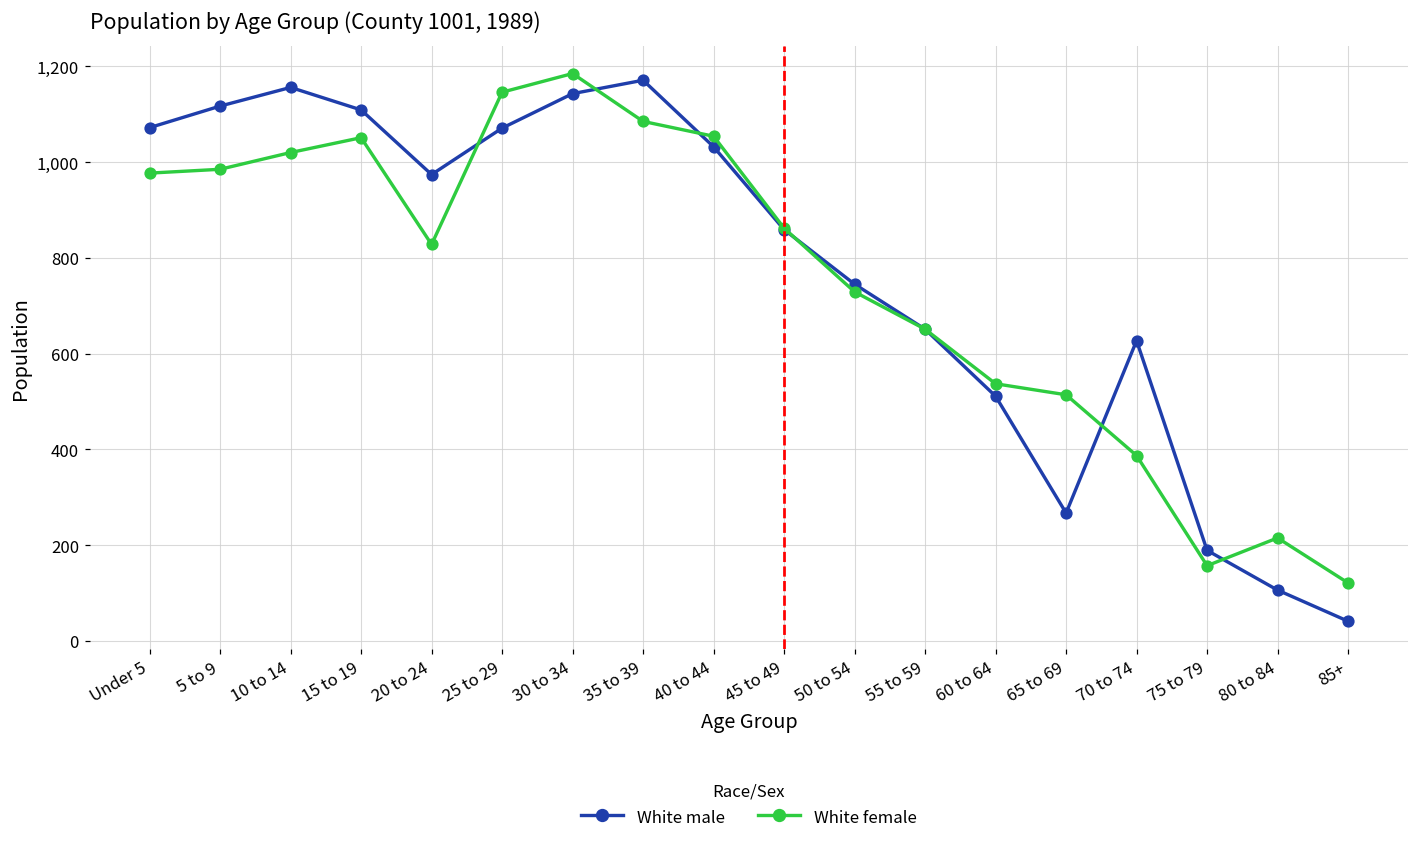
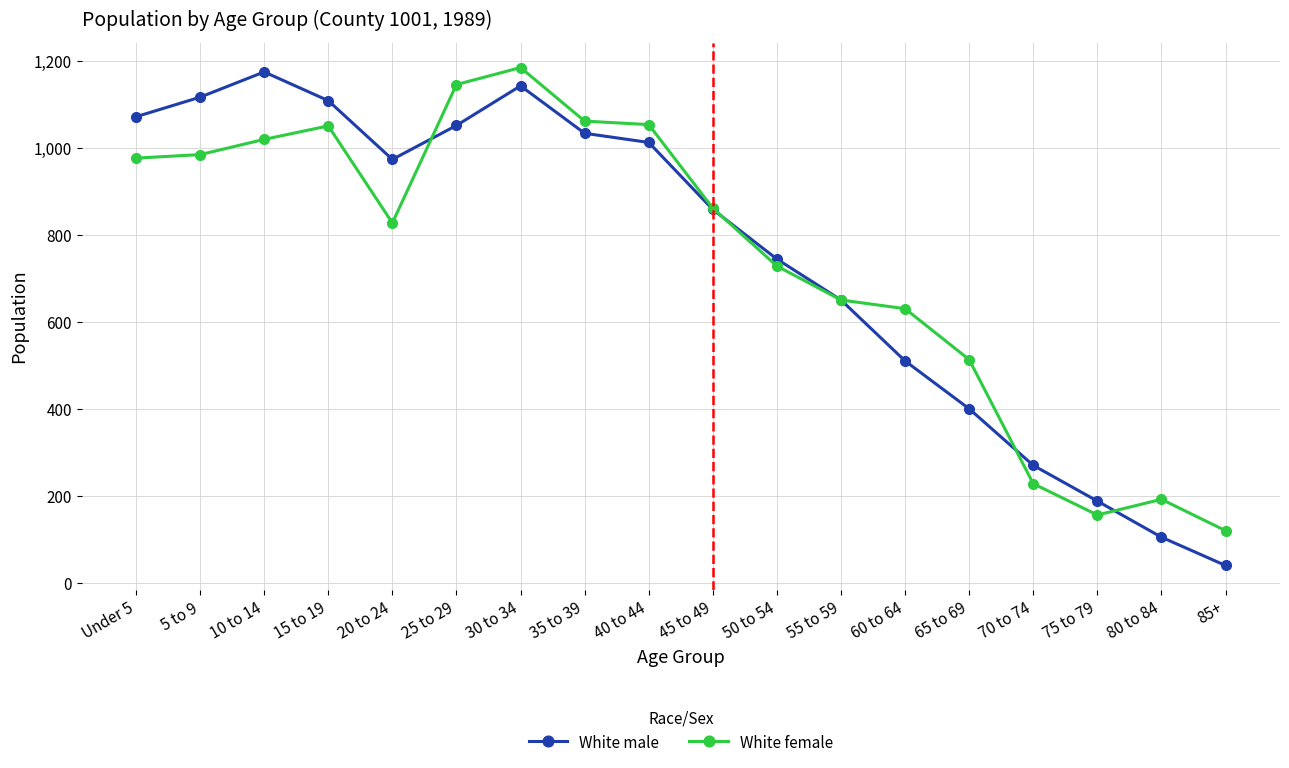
  {
    "White male": {
      "Under 5": "1,070",
      "5 to 9": "1,120",
-     "10 to 14": "1,160",
+     "10 to 14": "1,180",
      "15 to 19": "1,110",
      "20 to 24": "970",
-     "25 to 29": "1,070",
+     "25 to 29": "1,050",
      "30 to 34": "1,140",
-     "35 to 39": "1,170",
-     "40 to 44": "1,030",
+     "35 to 39": "1,030",
+     "40 to 44": "1,010",
      "50 to 54": "750",
      "60 to 64": "510",
-     "65 to 69": "270",
-     "70 to 74": "630",
+     "65 to 69": "400",
+     "70 to 74": "270",
      "75 to 79": "190",
      "80 to 84": "110",
      "85+": "40"
    },
    "White female": {
      "Under 5": "980",
      "5 to 9": "990",
      "10 to 14": "1,020",
      "15 to 19": "1,050",
      "20 to 24": "830",
      "25 to 29": "1,150",
      "30 to 34": "1,190",
-     "35 to 39": "1,090",
+     "35 to 39": "1,060",
      "40 to 44": "1,050",
      "50 to 54": "730",
-     "60 to 64": "540",
+     "60 to 64": "630",
      "65 to 69": "510",
-     "70 to 74": "390",
+     "70 to 74": "230",
      "75 to 79": "160",
-     "80 to 84": "220",
+     "80 to 84": "190",
      "85+": "120"
    }
  }
